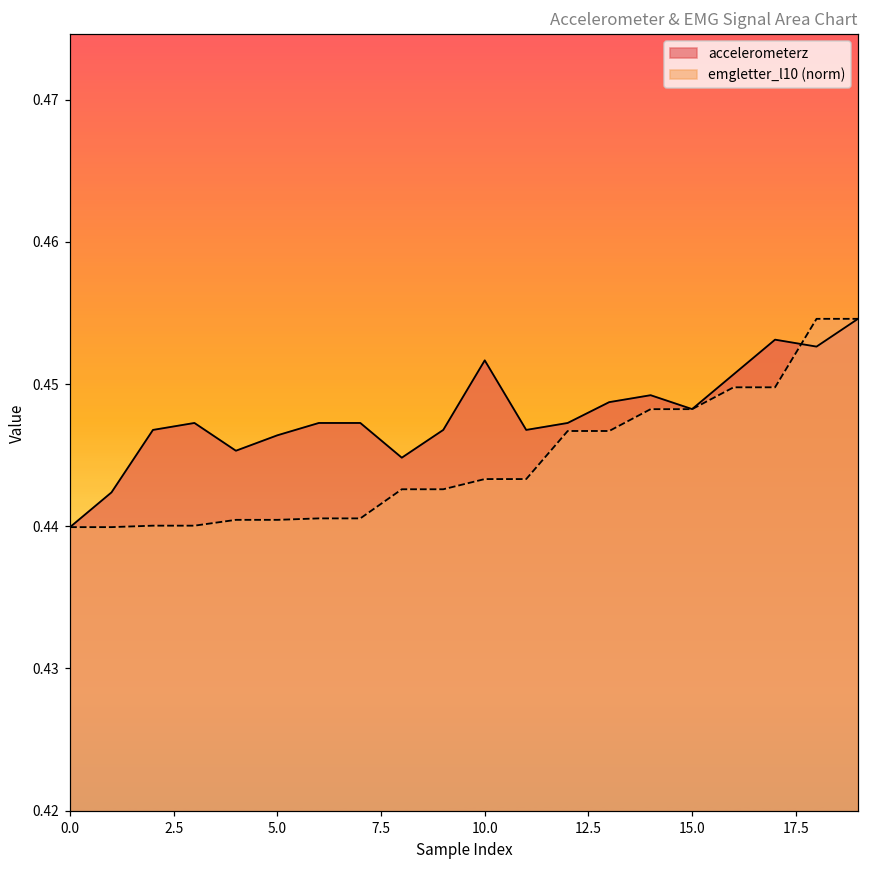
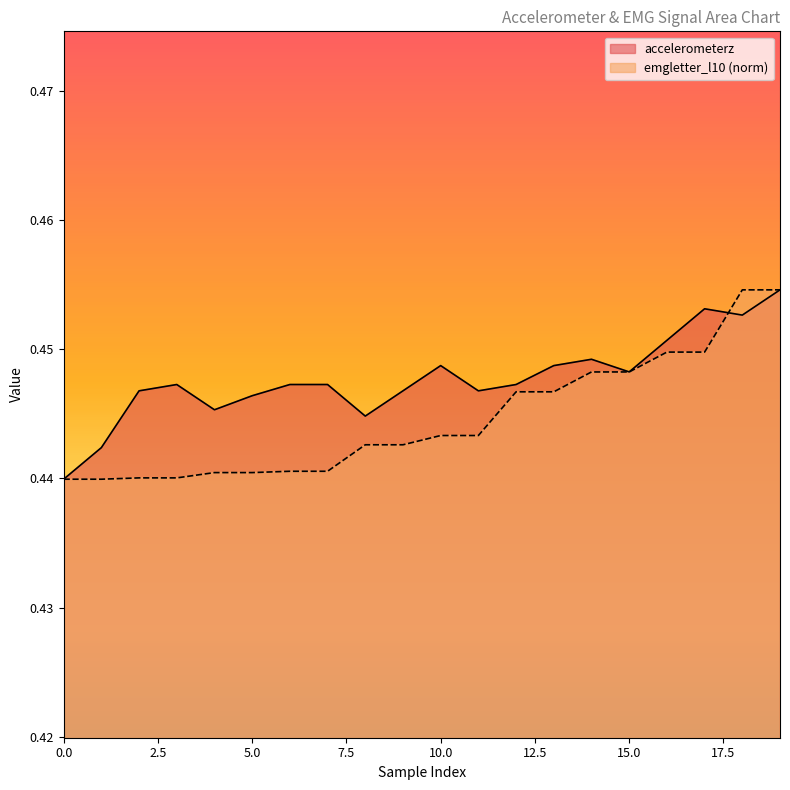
  {
    "accelerometerz": {
      "5.0": 0.4464,
-     "10.0": 0.4517
+     "10.0": 0.4487
    },
    "emgletter_l10 (norm)": {
      "5.0": 0.4405,
      "10.0": 0.4433
    }
  }
